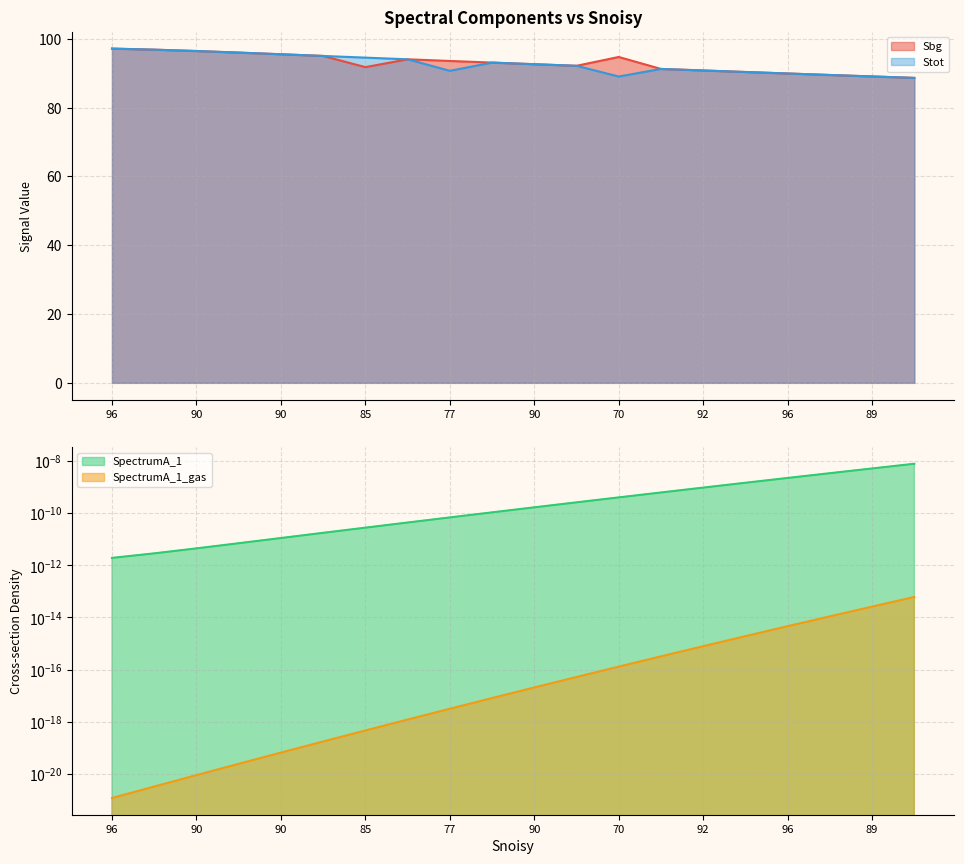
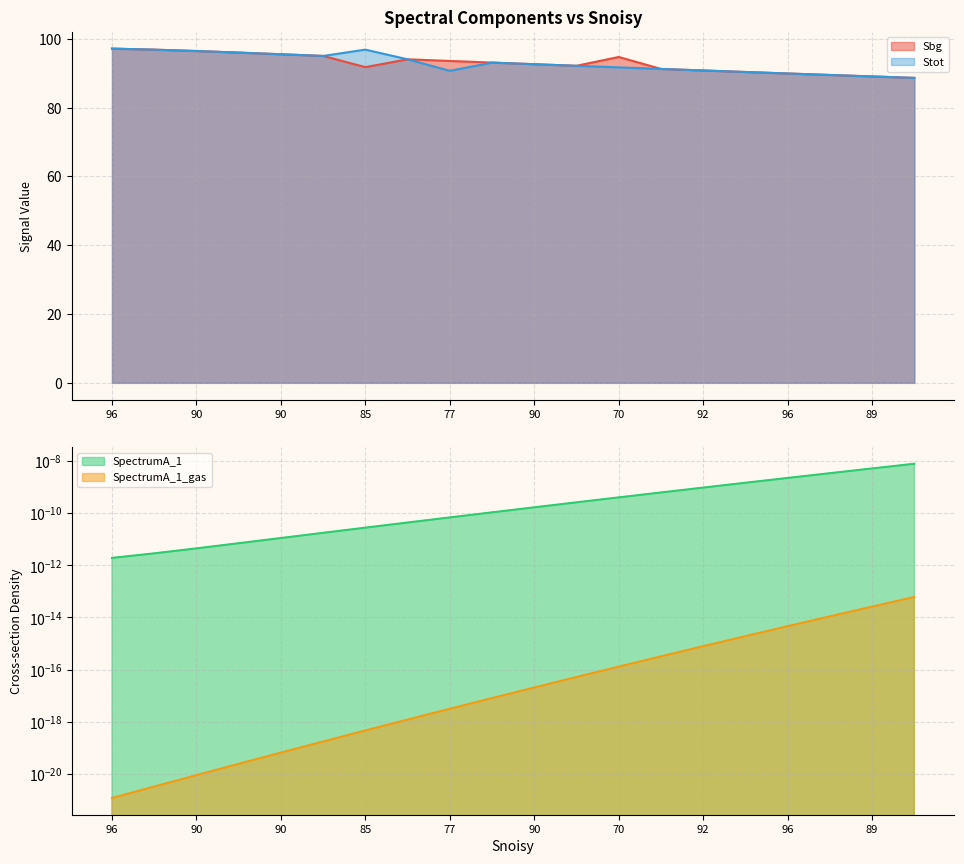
  {
    "Spectral Components vs Snoisy": {
      "Sbg": {
        "85": 92,
        "77": 94,
        "70": 95
      },
      "Stot": {
-       "85": 95,
+       "85": 97,
        "77": 91,
-       "70": 89
+       "70": 92
      }
    }
  }
